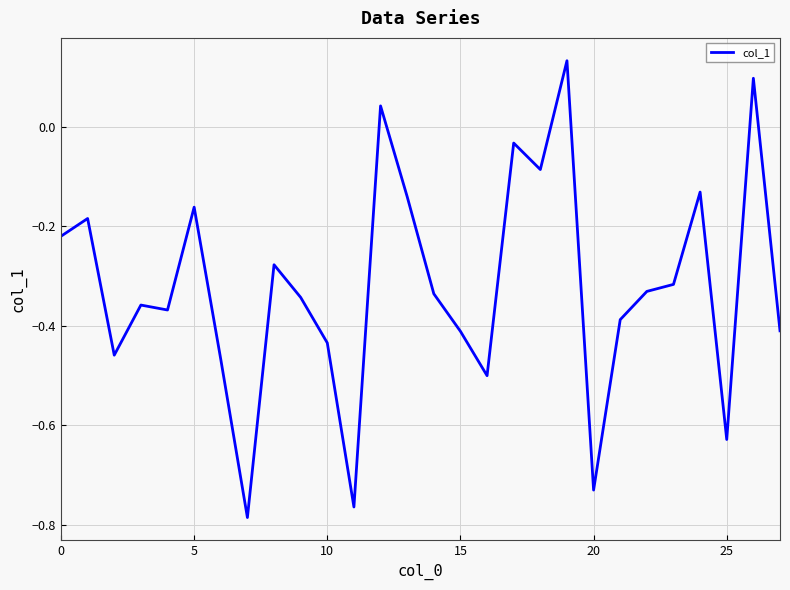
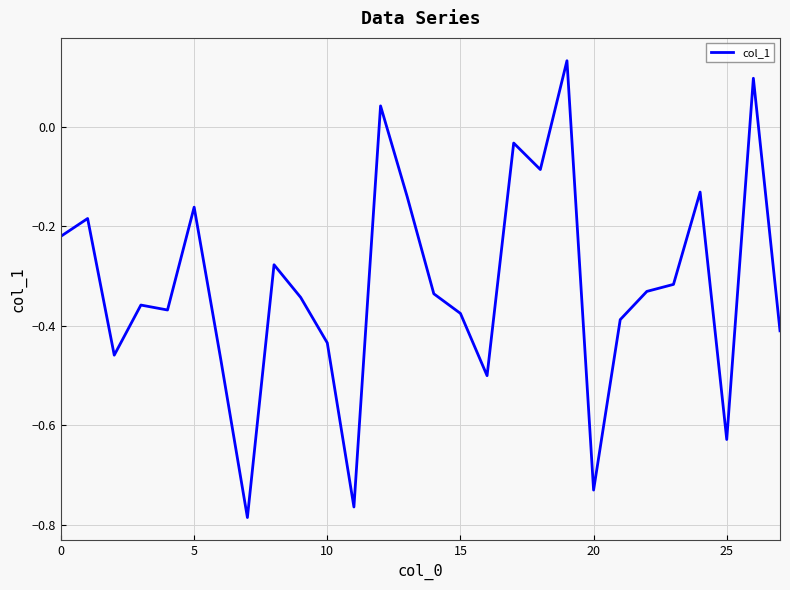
  {
    "0": -0.22,
    "5": -0.16,
    "10": -0.43,
-   "15": -0.41,
+   "15": -0.38,
    "20": -0.73,
    "25": -0.63
  }
